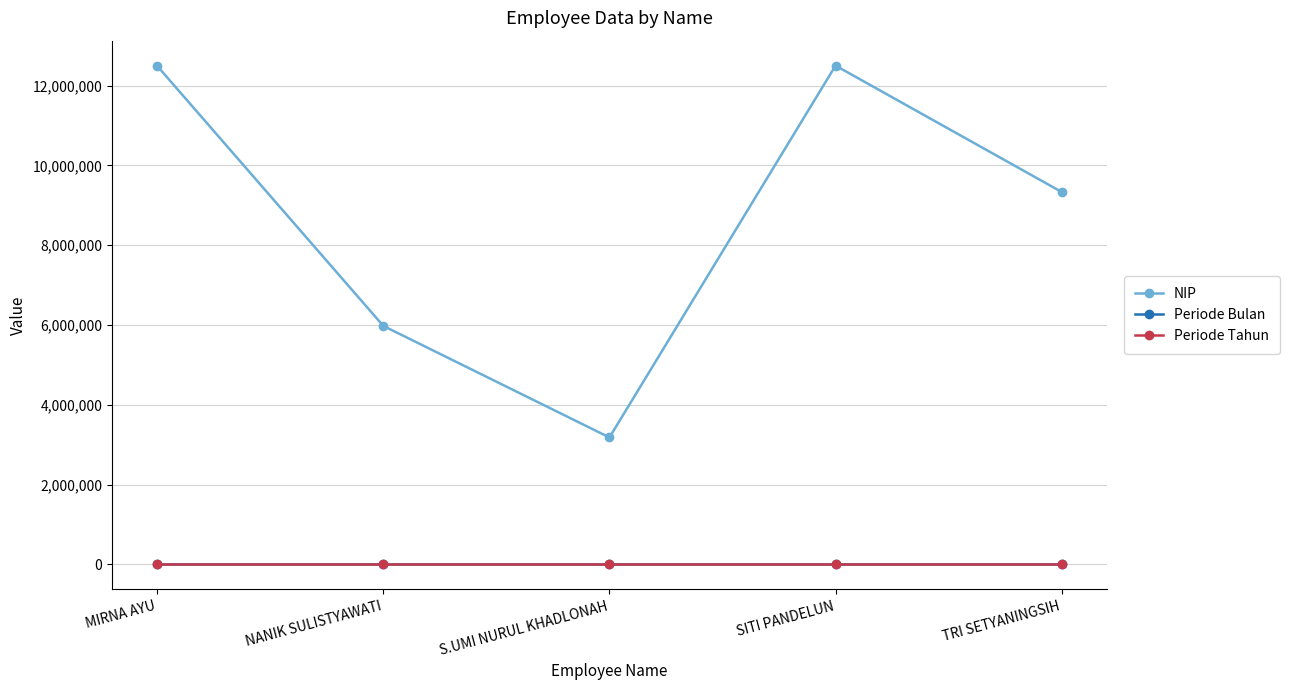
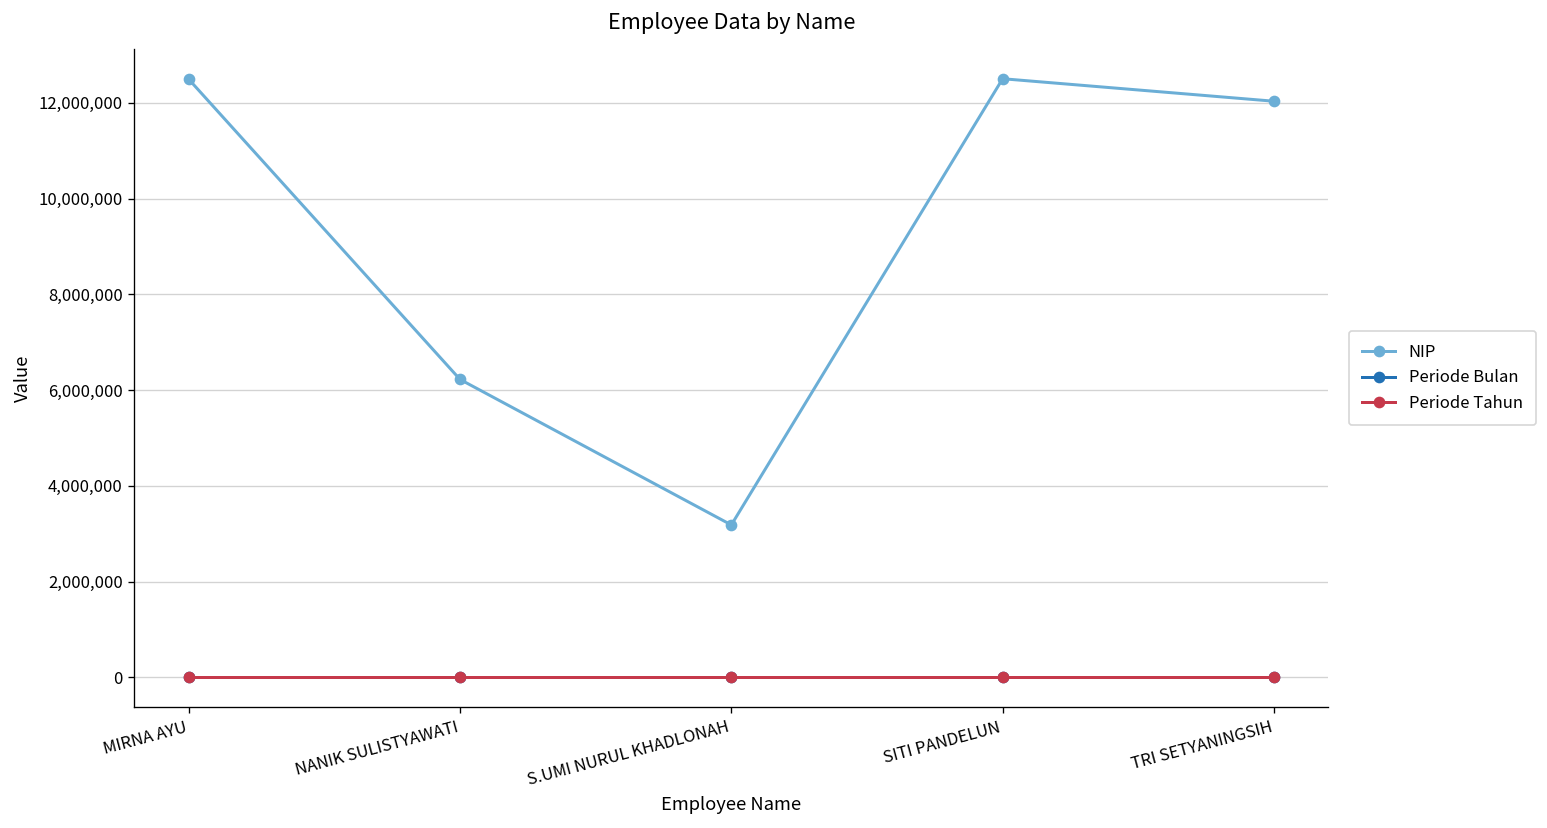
  {
    "NIP": {
      "MIRNA AYU": "12,500,000",
-     "NANIK SULISTYAWATI": "6,000,000",
+     "NANIK SULISTYAWATI": "6,200,000",
      "S.UMI NURUL KHADLONAH": "3,200,000",
      "SITI PANDELUN": "12,500,000",
-     "TRI SETYANINGSIH": "9,300,000"
+     "TRI SETYANINGSIH": "12,000,000"
    },
    "Periode Tahun": {
      "MIRNA AYU": "0",
      "NANIK SULISTYAWATI": "0",
      "S.UMI NURUL KHADLONAH": "0",
      "SITI PANDELUN": "0",
      "TRI SETYANINGSIH": "0"
    }
  }
